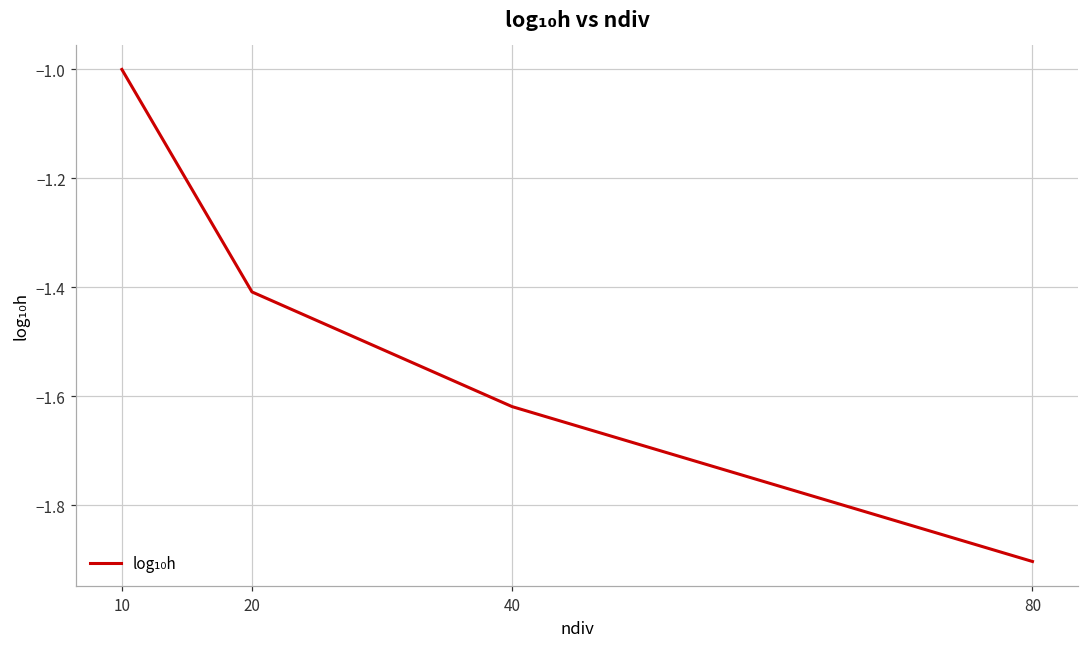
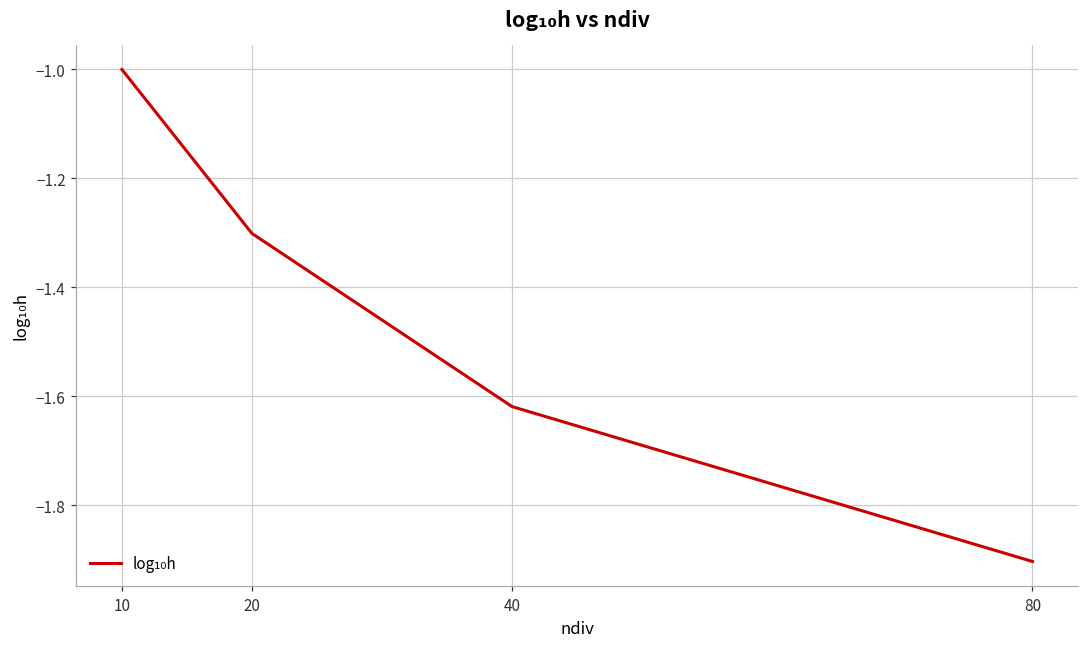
  {
    "10": -1.00,
-   "20": -1.41,
+   "20": -1.30,
    "40": -1.62,
    "80": -1.90
  }
